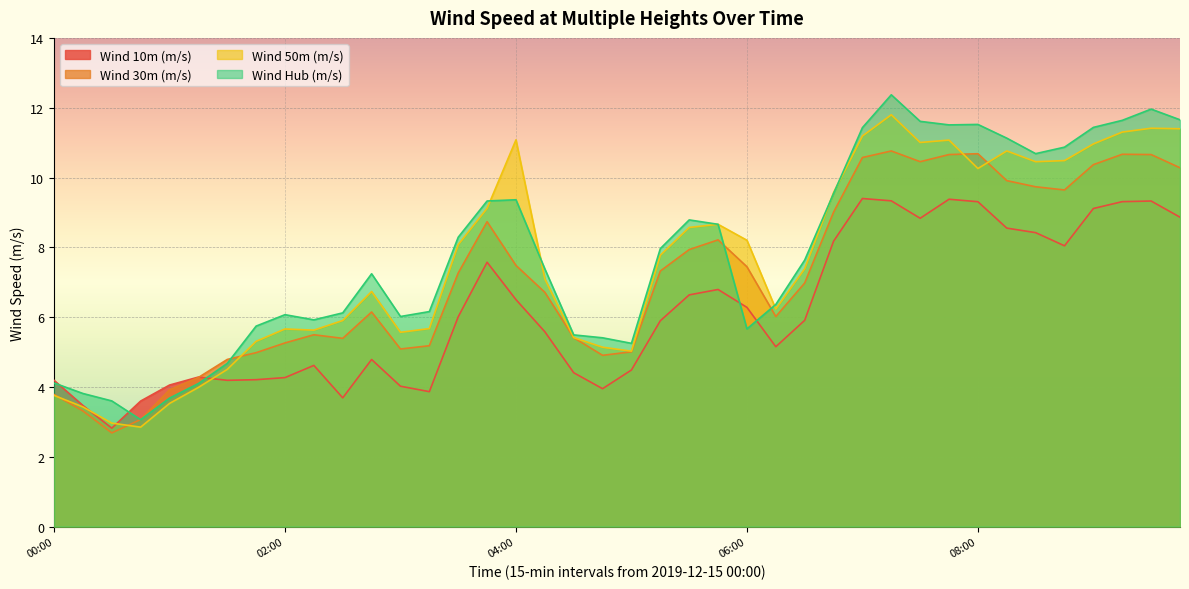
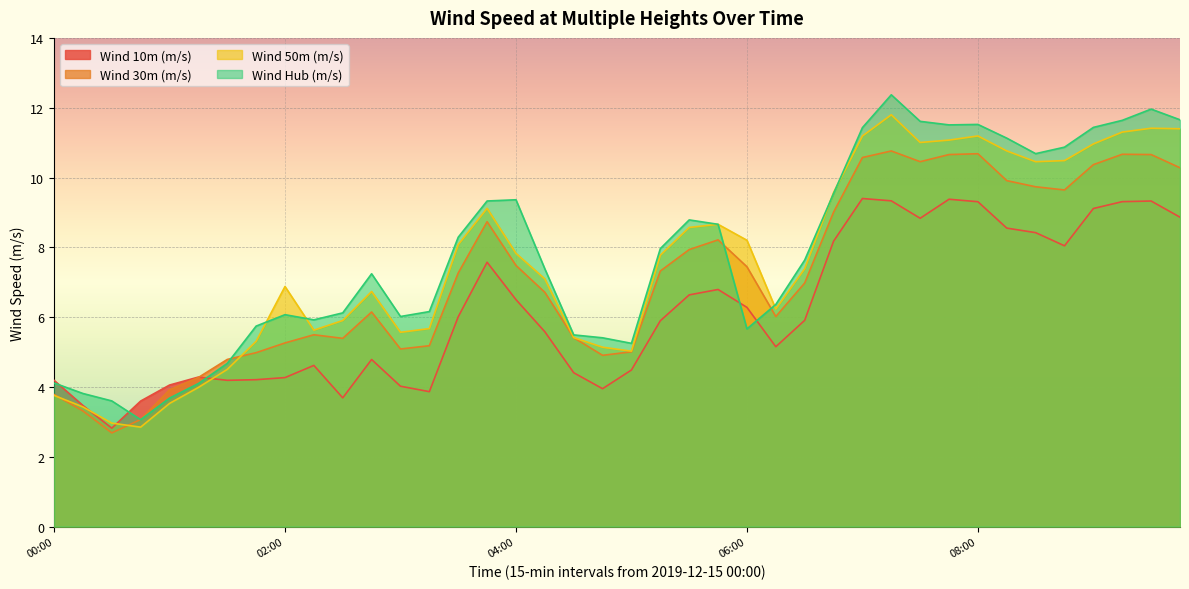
  {
    "Wind 50m (m/s)": {
-     "02:00": 5.7,
-     "04:00": 11.1,
+     "02:00": 6.9,
+     "04:00": 7.8,
      "06:00": 8.2,
-     "08:00": 10.3
+     "08:00": 11.2
    },
    "Wind Hub (m/s)": {
      "00:00": 4.1,
      "02:00": 6.1,
      "04:00": 9.4,
      "06:00": 5.7,
      "08:00": 11.5
    }
  }
